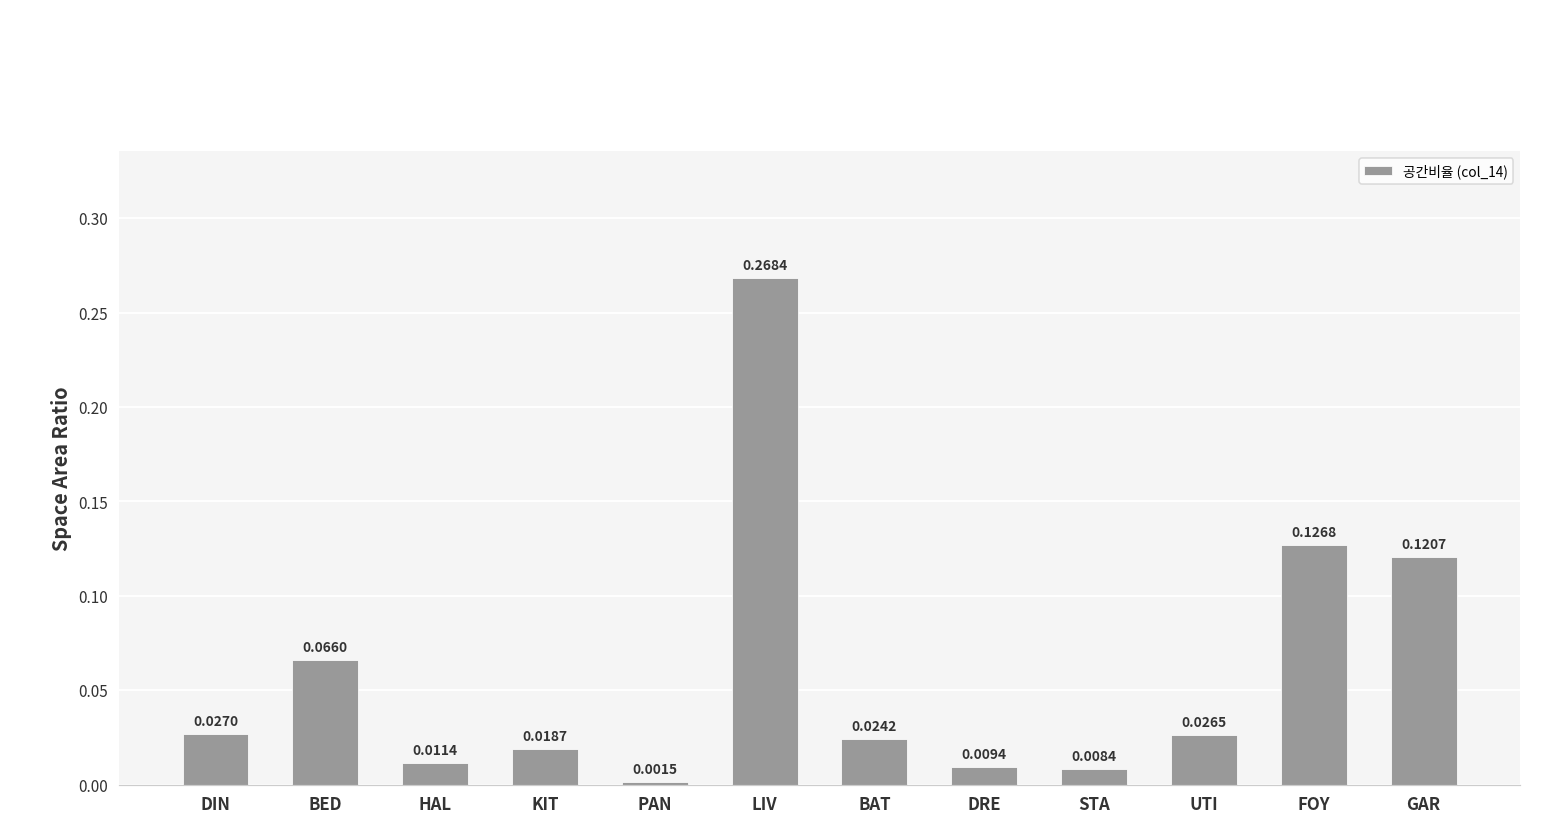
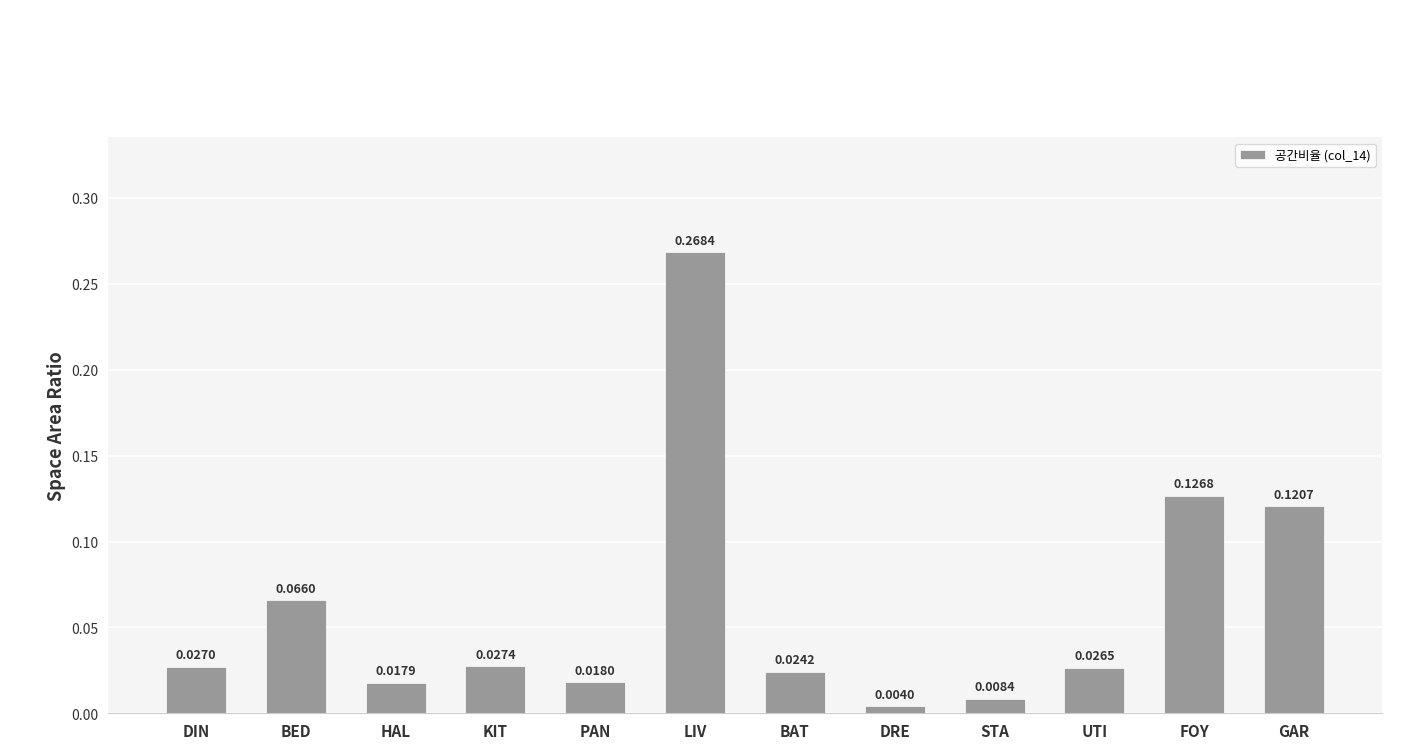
  {
    "DIN": 0.0270,
    "BED": 0.0660,
-   "HAL": 0.0114,
-   "KIT": 0.0187,
-   "PAN": 0.0015,
+   "HAL": 0.0179,
+   "KIT": 0.0274,
+   "PAN": 0.0180,
    "LIV": 0.2684,
    "BAT": 0.0242,
-   "DRE": 0.0094,
+   "DRE": 0.0040,
    "STA": 0.0084,
    "UTI": 0.0265,
    "FOY": 0.1268,
    "GAR": 0.1207
  }
